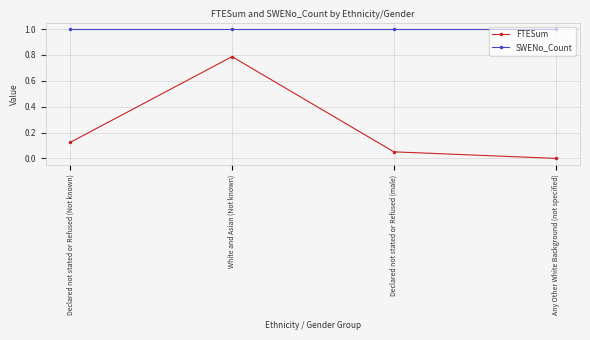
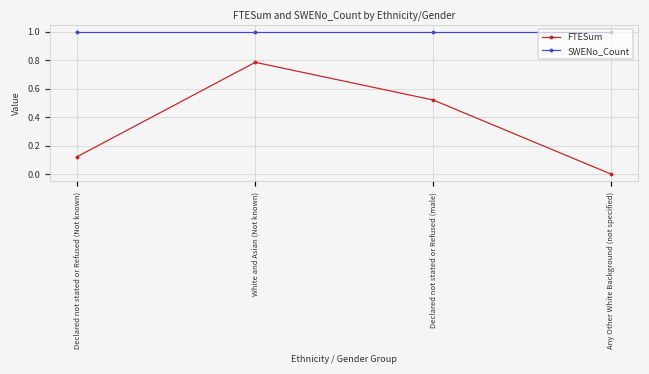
  {
    "FTESum": {
      "Declared not stated or Refused (Not known)": 0.12,
      "White and Asian (Not known)": 0.79,
-     "Declared not stated or Refused (male)": 0.05,
+     "Declared not stated or Refused (male)": 0.52,
      "Any Other White Background (not specified)": 0.00
    },
    "SWENo_Count": {
      "Declared not stated or Refused (Not known)": 1.00,
      "White and Asian (Not known)": 1.00,
      "Declared not stated or Refused (male)": 1.00
    }
  }
